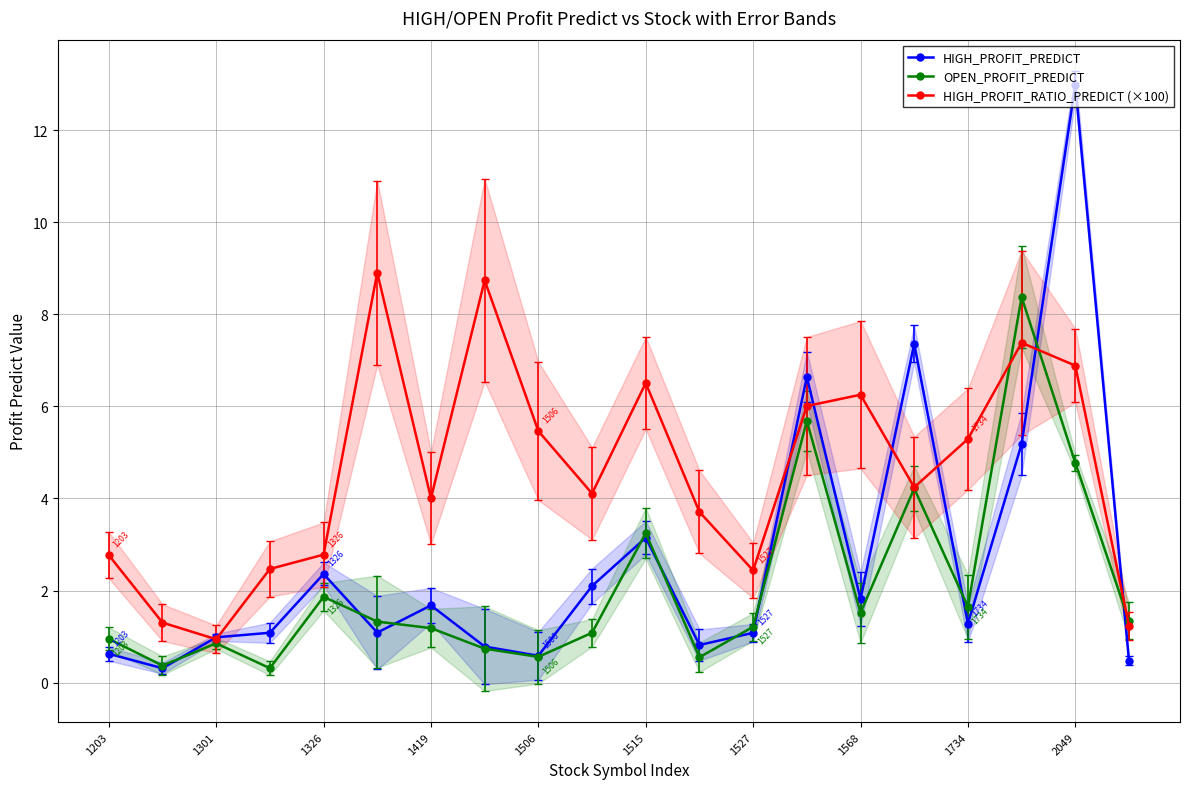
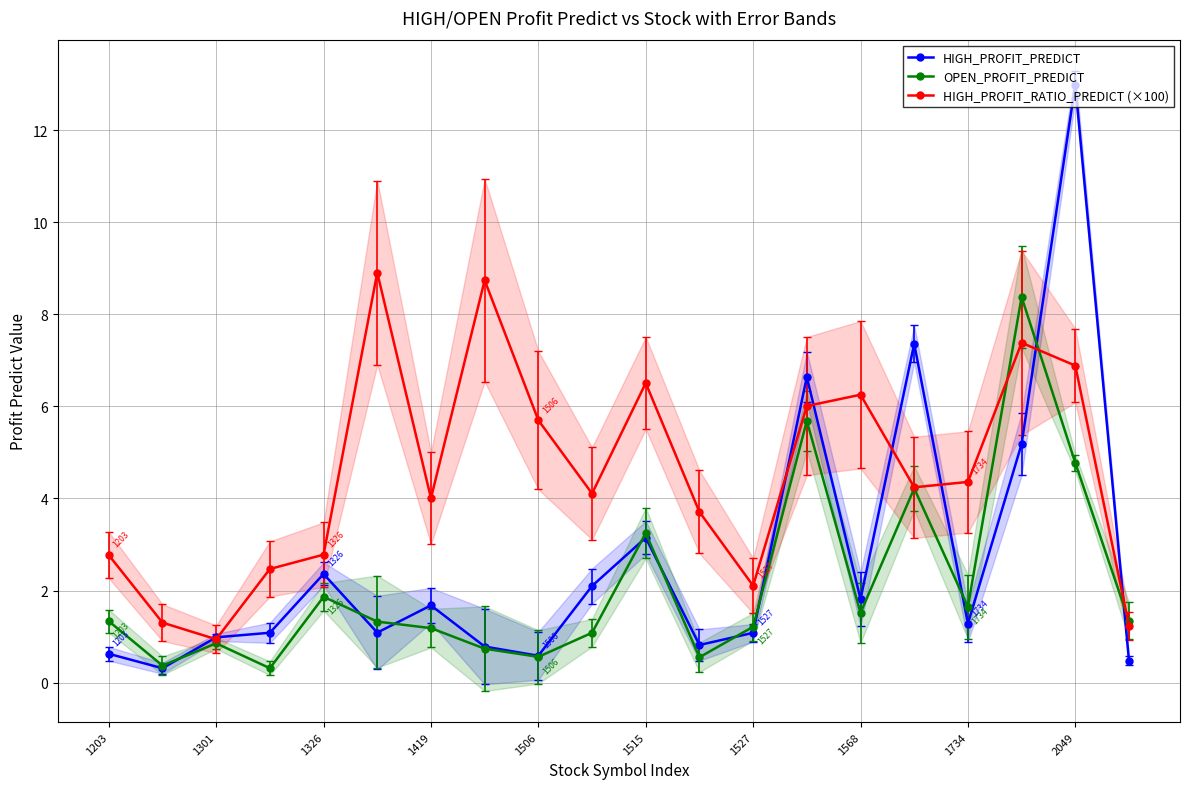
  {
    "HIGH_PROFIT_PREDICT": {
      "1203": 0.6,
      "1326": 2.4,
      "1419": 1.7,
      "1515": 3.1,
      "1568": 1.8
    },
    "OPEN_PROFIT_PREDICT": {
-     "1203": 1.0,
+     "1203": 1.3,
      "1419": 1.2,
      "1515": 3.2,
      "1568": 1.5,
      "2049": 4.8
    },
    "HIGH_PROFIT_RATIO_PREDICT (×100)": {
      "1203": 2.8,
      "1419": 4.0,
-     "1506": 5.5,
+     "1506": 5.7,
      "1515": 6.5,
-     "1527": 2.4,
+     "1527": 2.1,
      "1568": 6.3,
-     "1734": 5.3,
+     "1734": 4.4,
      "2049": 6.9
    }
  }
